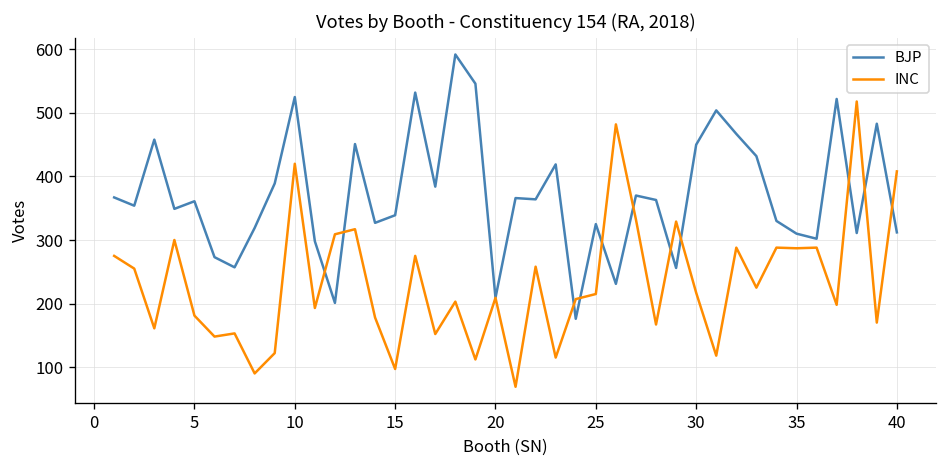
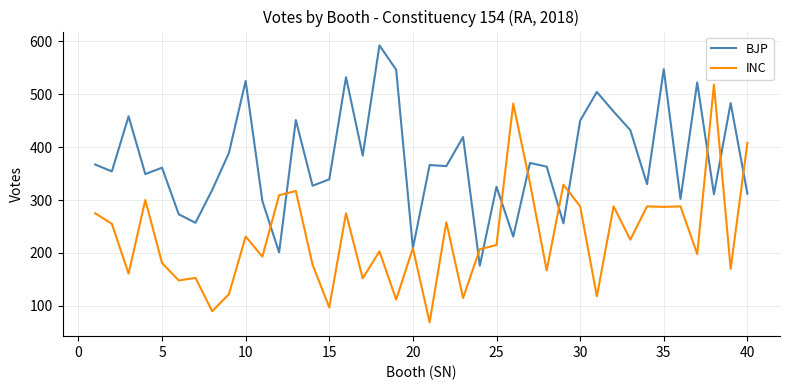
  {
    "BJP": {
      "5": 360,
      "10": 530,
      "15": 340,
      "25": 330,
      "30": 450,
-     "35": 310,
+     "35": 550,
      "40": 310
    },
    "INC": {
      "5": 180,
-     "10": 420,
+     "10": 230,
      "15": 100,
      "25": 220,
-     "30": 220,
+     "30": 290,
      "35": 290,
      "40": 410
    }
  }
